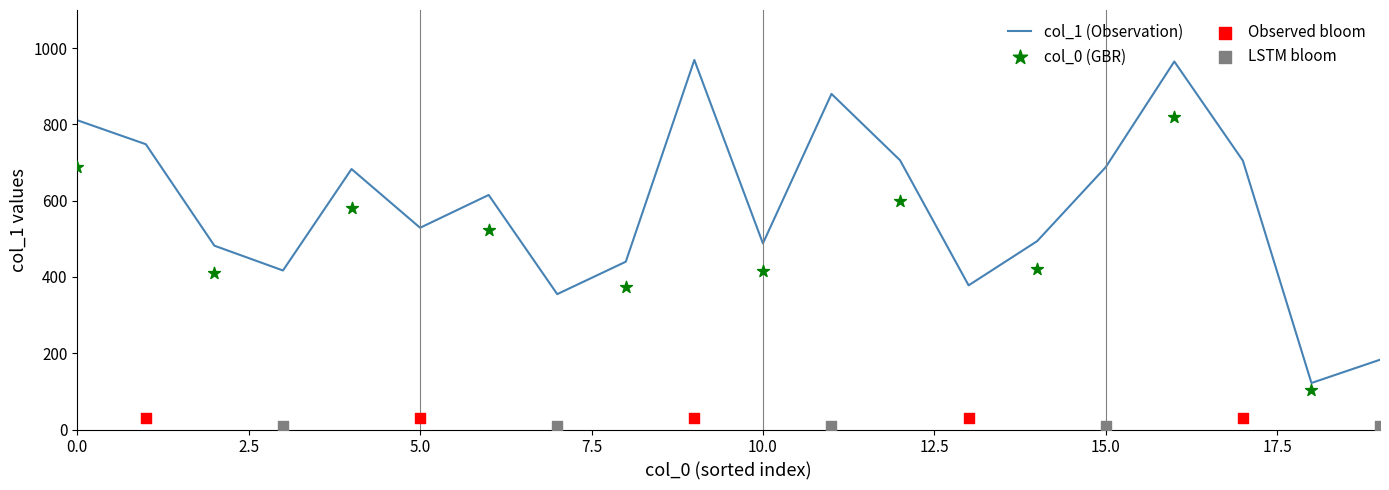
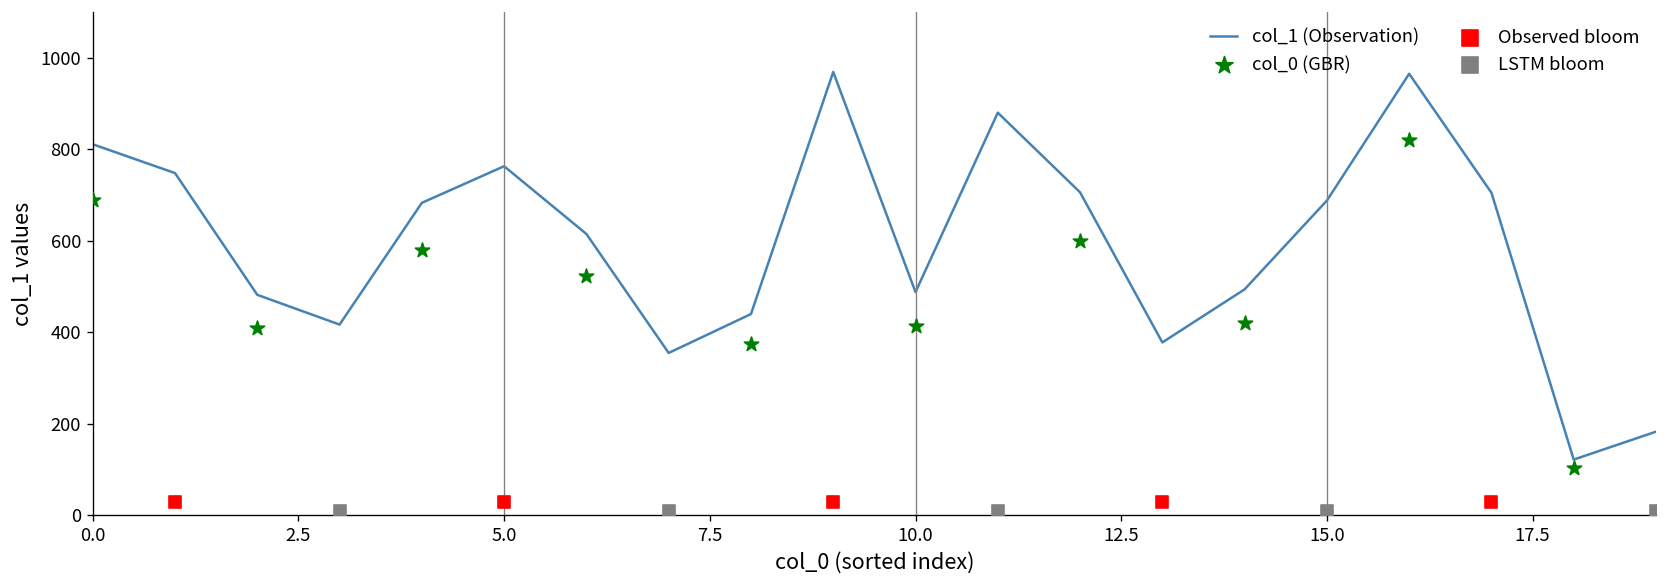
  {
    "col_1 (Observation)": {
      "0.0": 810,
-     "5.0": 530,
+     "5.0": 760,
      "10.0": 490,
      "15.0": 690
    }
  }
